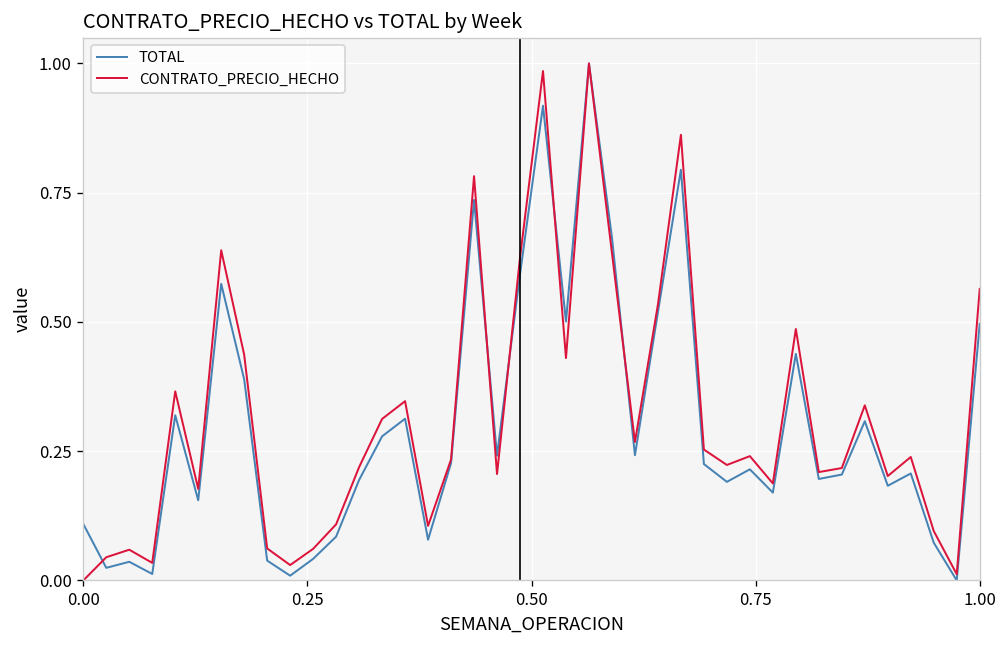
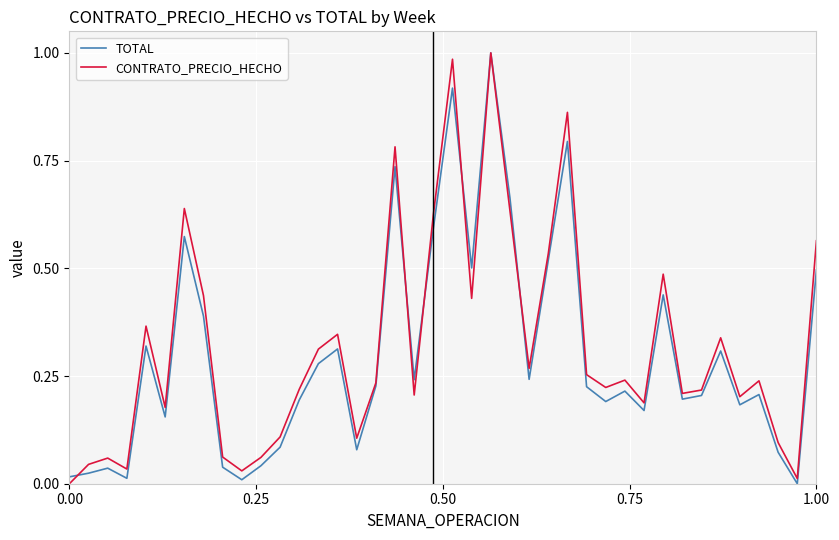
  {
    "TOTAL": {
-     "0.00": 0.11,
+     "0.00": 0.02,
      "1.00": 0.50
    },
    "CONTRATO_PRECIO_HECHO": {
      "0.00": 0.00,
      "1.00": 0.56
    }
  }
